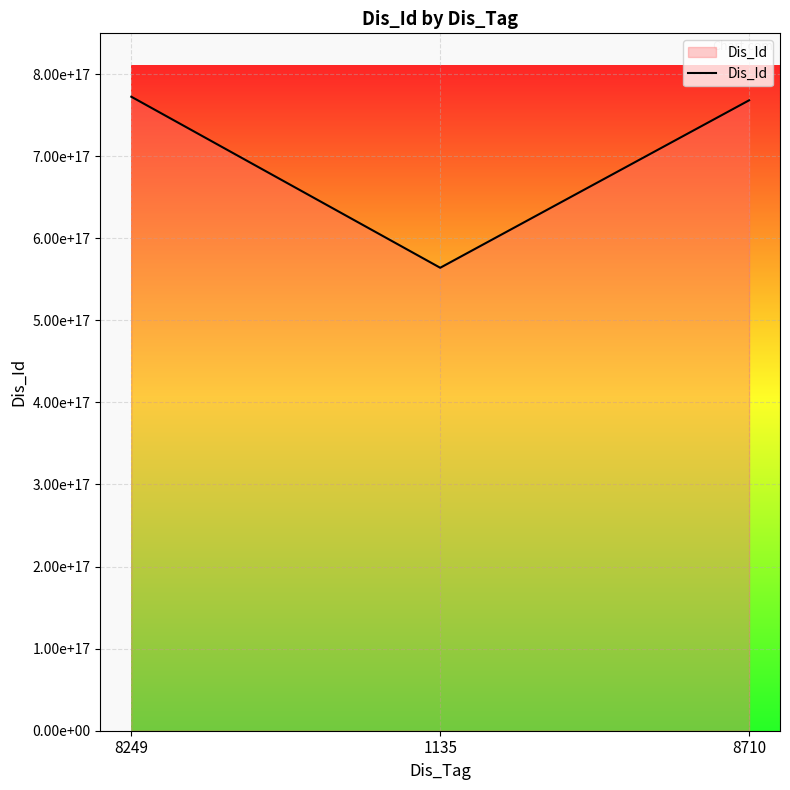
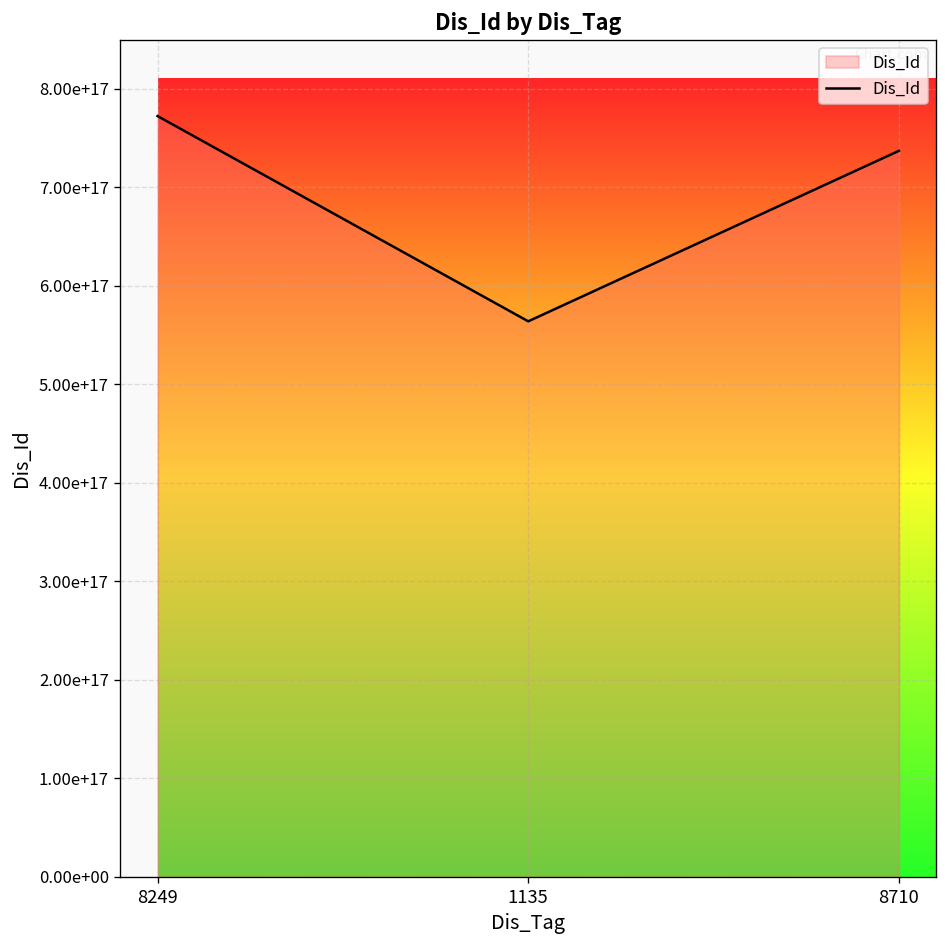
  {
    "8249": 770000000000000000,
    "1135": 560000000000000000,
-   "8710": 770000000000000000
+   "8710": 740000000000000000
  }
